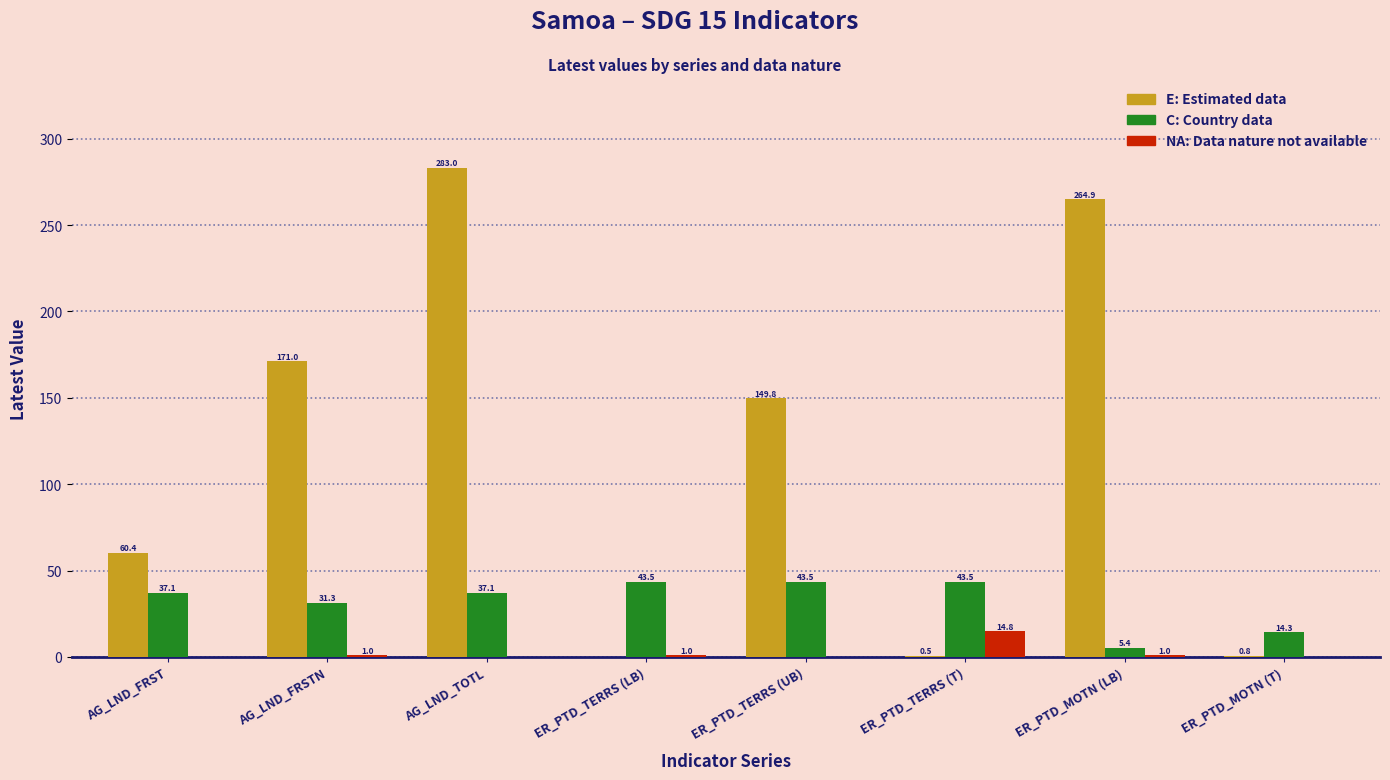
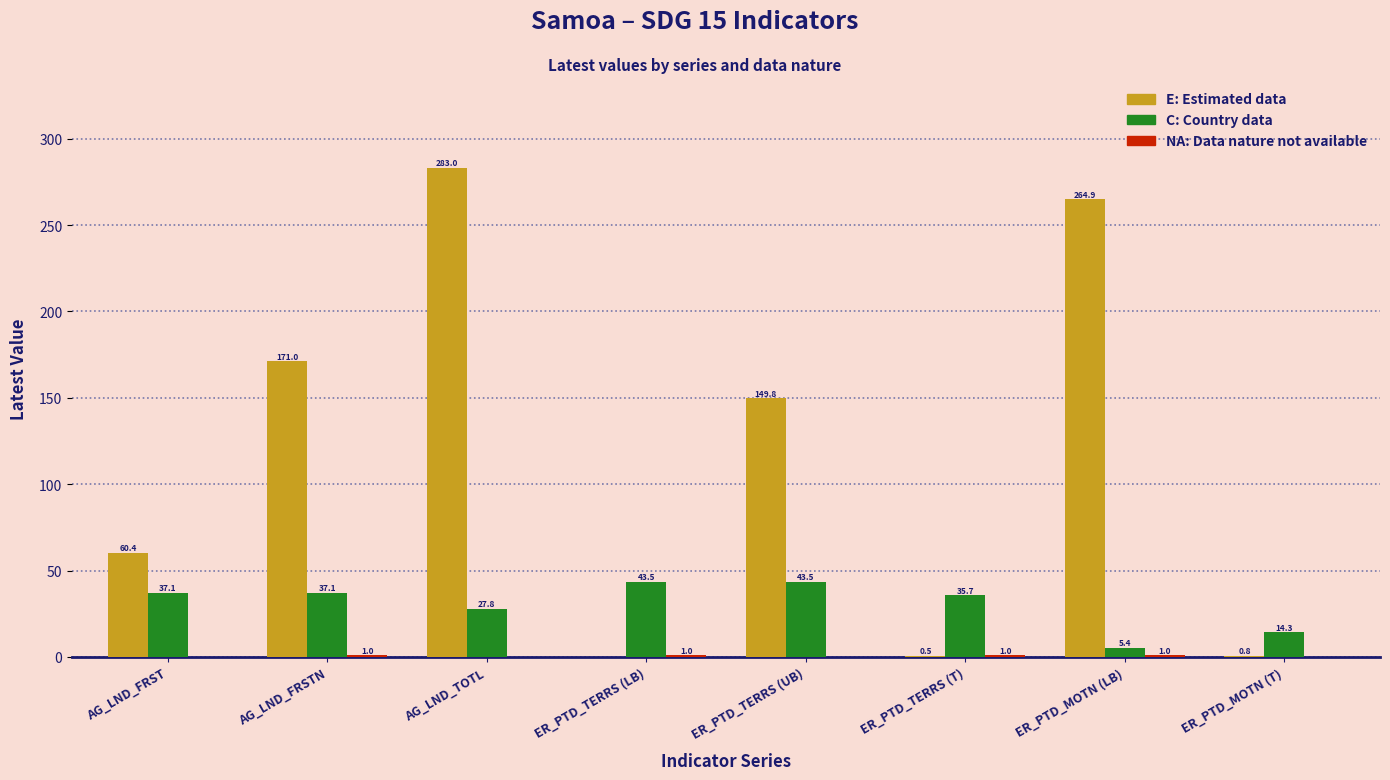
  {
    "E: Estimated data": {
      "AG_LND_FRST": 60.4,
      "AG_LND_FRSTN": 171.0,
      "AG_LND_TOTL": 283.0,
      "ER_PTD_TERRS (UB)": 149.8,
      "ER_PTD_TERRS (T)": 0.5,
      "ER_PTD_MOTN (LB)": 264.9,
      "ER_PTD_MOTN (T)": 0.8
    },
    "C: Country data": {
      "AG_LND_FRST": 37.1,
-     "AG_LND_FRSTN": 31.3,
-     "AG_LND_TOTL": 37.1,
+     "AG_LND_FRSTN": 37.1,
+     "AG_LND_TOTL": 27.8,
      "ER_PTD_TERRS (LB)": 43.5,
      "ER_PTD_TERRS (UB)": 43.5,
-     "ER_PTD_TERRS (T)": 43.5,
+     "ER_PTD_TERRS (T)": 35.7,
      "ER_PTD_MOTN (LB)": 5.4,
      "ER_PTD_MOTN (T)": 14.3
    },
    "NA: Data nature not available": {
      "AG_LND_FRSTN": 1.0,
      "ER_PTD_TERRS (LB)": 1.0,
-     "ER_PTD_TERRS (T)": 14.8,
+     "ER_PTD_TERRS (T)": 1.0,
      "ER_PTD_MOTN (LB)": 1.0
    }
  }
